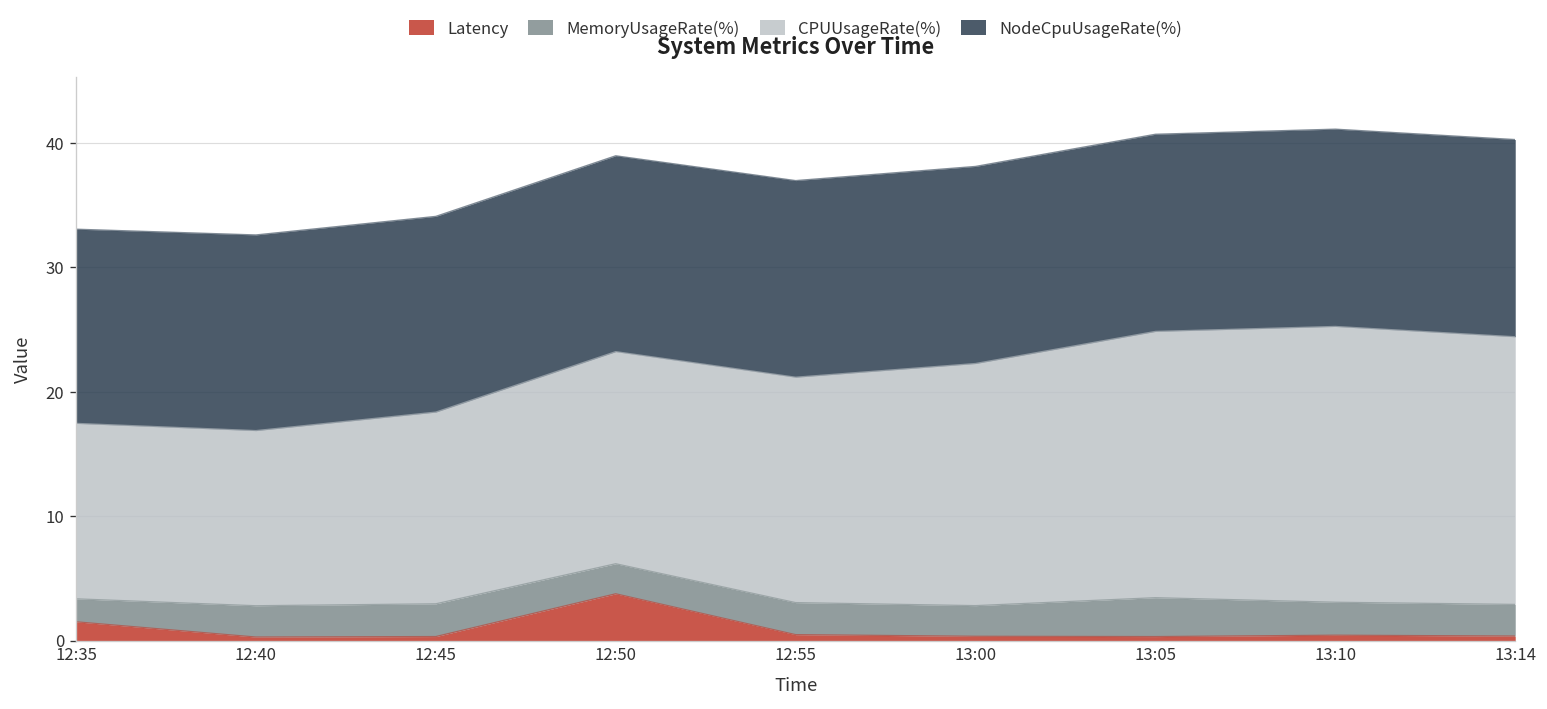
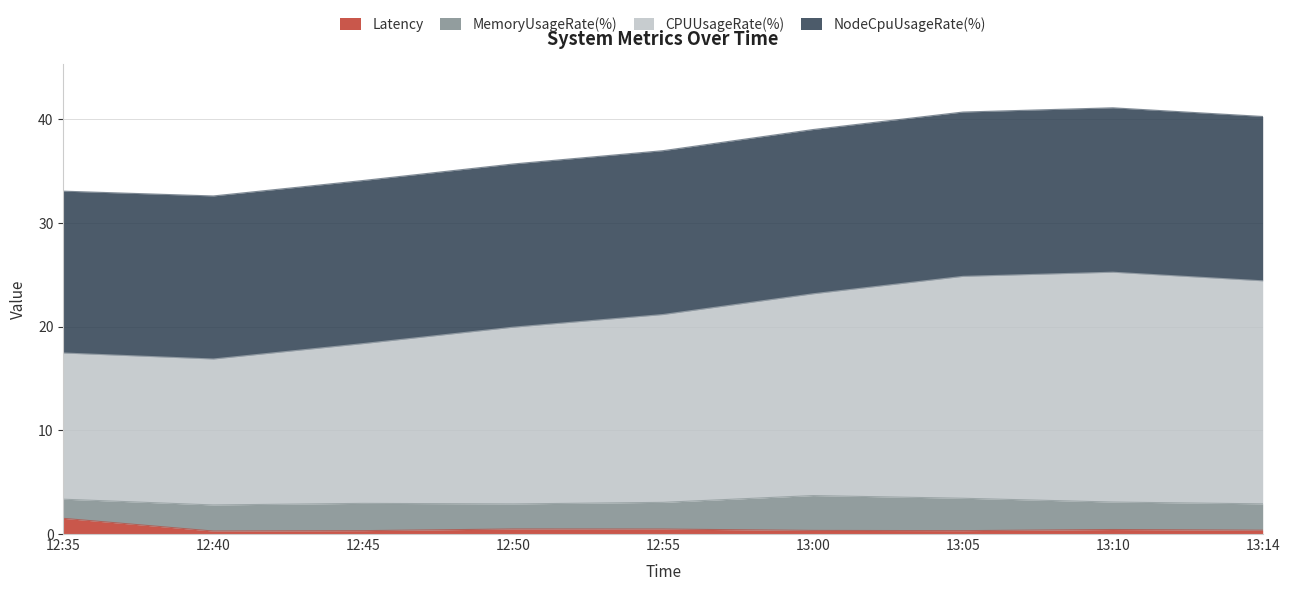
  {
    "Latency": {
      "12:35": 1.5,
      "12:40": 0.3,
      "12:45": 0.3,
-     "12:50": 3.8,
+     "12:50": 0.5,
      "12:55": 0.5,
      "13:00": 0.3,
      "13:05": 0.3,
      "13:10": 0.4,
      "13:14": 0.4
    },
    "MemoryUsageRate(%)": {
      "12:35": 1.8,
      "12:40": 2.5,
      "12:45": 2.6,
      "12:50": 2.4,
      "12:55": 2.6,
-     "13:00": 2.5,
+     "13:00": 3.4,
      "13:05": 3.1,
      "13:10": 2.7,
      "13:14": 2.5
    },
    "CPUUsageRate(%)": {
      "12:35": 14.1,
      "12:40": 14.1,
      "12:45": 15.4,
      "12:50": 17.1,
      "12:55": 18.1,
      "13:00": 19.5,
      "13:05": 21.4,
      "13:10": 22.2,
      "13:14": 21.5
    },
    "NodeCpuUsageRate(%)": {
      "12:35": 15.6,
      "12:40": 15.7,
      "12:45": 15.7,
      "12:50": 15.7,
      "12:55": 15.8,
      "13:00": 15.8,
      "13:05": 15.9,
      "13:10": 15.9,
      "13:14": 15.9
    }
  }
